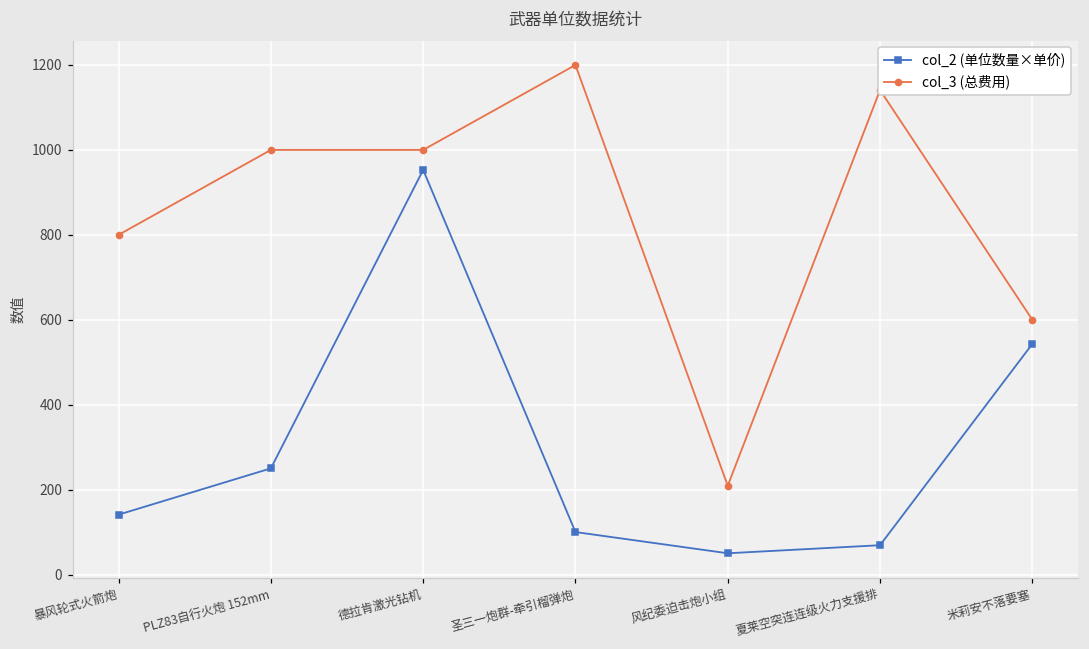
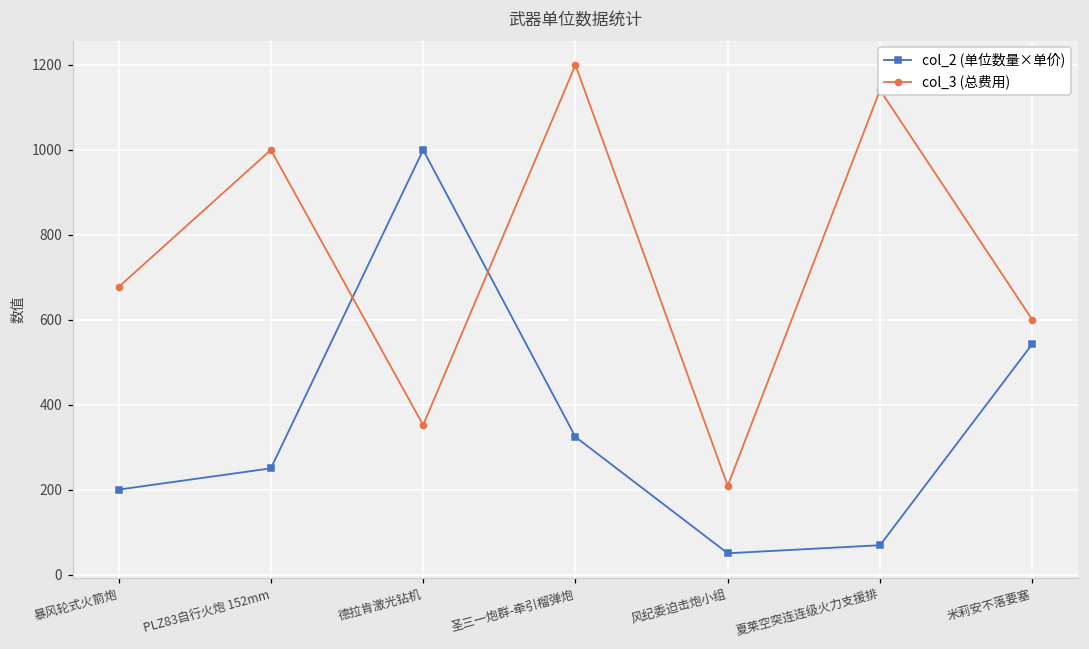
  {
    "col_2 (单位数量×单价)": {
-     "暴风轮式火箭炮": 140,
+     "暴风轮式火箭炮": 200,
      "PLZ83自行火炮 152mm": 250,
-     "德拉肯激光钻机": 950,
-     "圣三一炮群-牵引榴弹炮": 100,
+     "德拉肯激光钻机": 1000,
+     "圣三一炮群-牵引榴弹炮": 320,
      "风纪委迫击炮小组": 50,
      "夏莱空突连连级火力支援排": 70,
      "米莉安不落要塞": 540
    },
    "col_3 (总费用)": {
-     "暴风轮式火箭炮": 800,
+     "暴风轮式火箭炮": 680,
      "PLZ83自行火炮 152mm": 1000,
-     "德拉肯激光钻机": 1000,
+     "德拉肯激光钻机": 350,
      "圣三一炮群-牵引榴弹炮": 1200,
      "风纪委迫击炮小组": 210,
      "米莉安不落要塞": 600
    }
  }
